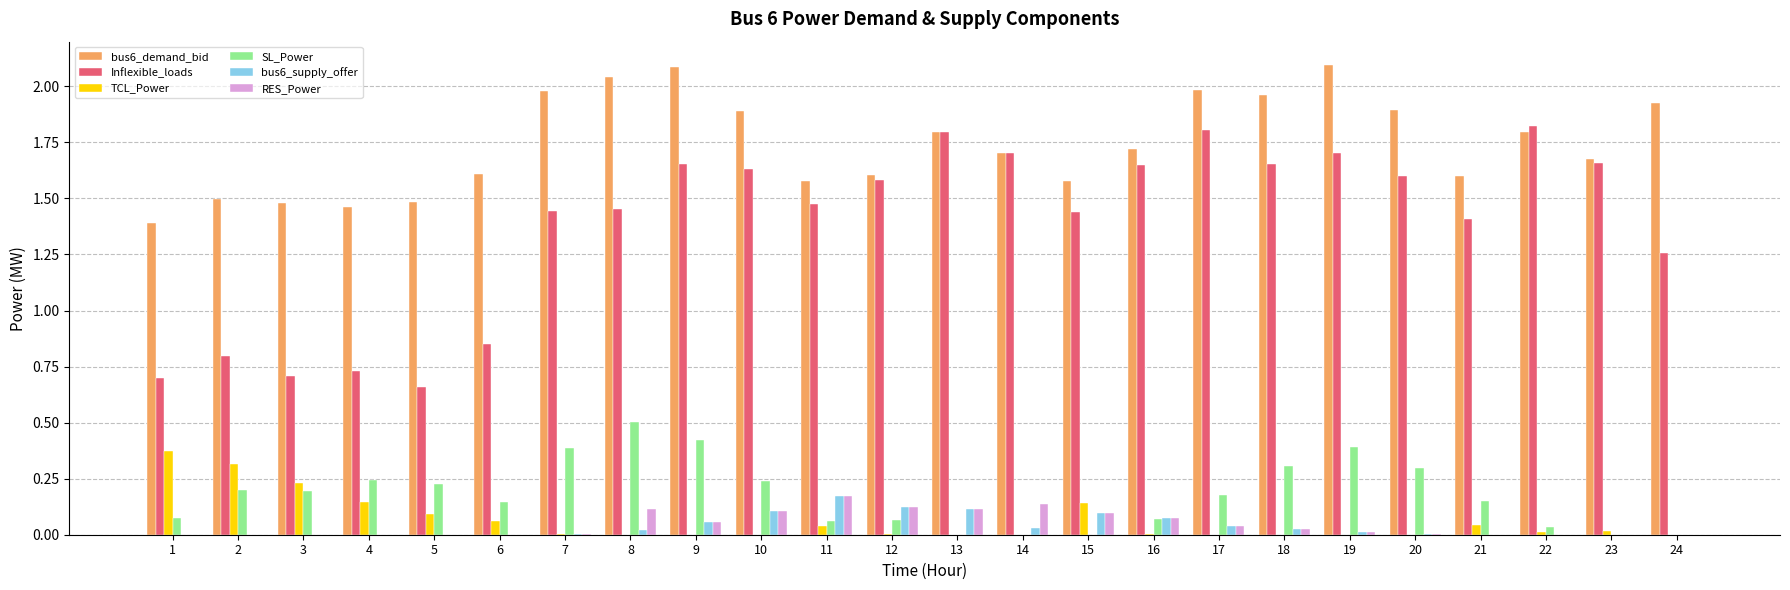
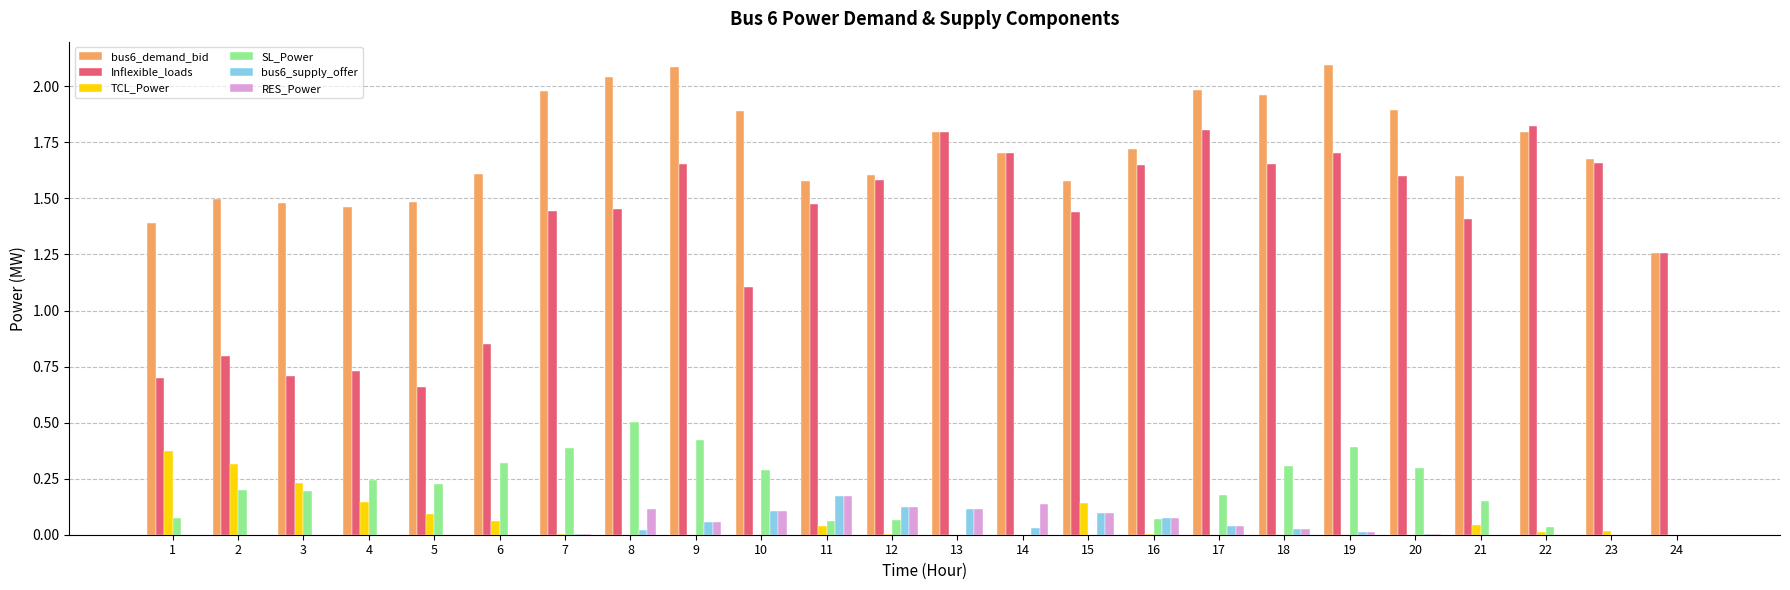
  {
    "bus6_demand_bid": {
      "1": 1.39,
      "2": 1.50,
      "3": 1.48,
      "4": 1.46,
      "5": 1.49,
      "6": 1.61,
      "7": 1.98,
      "8": 2.04,
      "9": 2.09,
      "10": 1.89,
      "11": 1.58,
      "12": 1.60,
      "13": 1.80,
      "14": 1.70,
      "15": 1.58,
      "16": 1.72,
      "17": 1.98,
      "18": 1.96,
      "19": 2.09,
      "20": 1.90,
      "21": 1.60,
      "22": 1.80,
      "23": 1.67,
-     "24": 1.92
+     "24": 1.26
    },
    "Inflexible_loads": {
      "1": 0.70,
      "2": 0.80,
      "3": 0.71,
      "4": 0.73,
      "5": 0.66,
      "6": 0.85,
      "7": 1.45,
      "8": 1.45,
      "9": 1.65,
-     "10": 1.63,
+     "10": 1.10,
      "11": 1.48,
      "12": 1.58,
      "13": 1.79,
      "14": 1.70,
      "15": 1.44,
      "16": 1.65,
      "17": 1.81,
      "18": 1.65,
      "19": 1.70,
      "20": 1.60,
      "21": 1.41,
      "22": 1.82,
      "23": 1.66,
      "24": 1.26
    },
    "TCL_Power": {
      "1": 0.37,
      "2": 0.31,
      "3": 0.23,
      "4": 0.14,
      "5": 0.09,
      "6": 0.06,
      "9": 0.00,
      "10": 0.00,
      "11": 0.04,
      "15": 0.14,
      "19": 0.00,
      "20": 0.00,
      "21": 0.04,
      "22": 0.01,
      "23": 0.02,
      "24": 0.00
    },
    "SL_Power": {
      "1": 0.07,
      "2": 0.20,
      "3": 0.20,
      "4": 0.25,
      "5": 0.23,
-     "6": 0.14,
+     "6": 0.32,
      "7": 0.39,
      "8": 0.50,
      "9": 0.42,
-     "10": 0.24,
+     "10": 0.29,
      "11": 0.06,
      "12": 0.07,
      "13": 0.00,
      "14": 0.00,
      "15": 0.00,
      "16": 0.07,
      "17": 0.18,
      "18": 0.31,
      "19": 0.39,
      "20": 0.30,
      "21": 0.15,
      "22": 0.03,
      "23": 0.00,
      "24": 0.00
    },
    "bus6_supply_offer": {
      "1": 0.00,
      "2": 0.00,
      "3": 0.00,
      "4": 0.00,
      "5": 0.00,
      "6": 0.00,
      "8": 0.02,
      "9": 0.06,
      "10": 0.10,
      "11": 0.17,
      "12": 0.12,
      "13": 0.11,
      "14": 0.03,
      "15": 0.10,
      "16": 0.07,
      "17": 0.04,
      "18": 0.03,
      "19": 0.01,
      "21": 0.00,
      "22": 0.00,
      "23": 0.00,
      "24": 0.00
    },
    "RES_Power": {
      "1": 0.00,
      "2": 0.00,
      "3": 0.00,
      "4": 0.00,
      "5": 0.00,
      "6": 0.00,
      "8": 0.12,
      "9": 0.06,
      "10": 0.10,
      "11": 0.17,
      "12": 0.12,
      "13": 0.11,
      "14": 0.14,
      "15": 0.10,
      "16": 0.07,
      "17": 0.04,
      "18": 0.03,
      "19": 0.01,
      "21": 0.00,
      "22": 0.00,
      "23": 0.00,
      "24": 0.00
    }
  }
